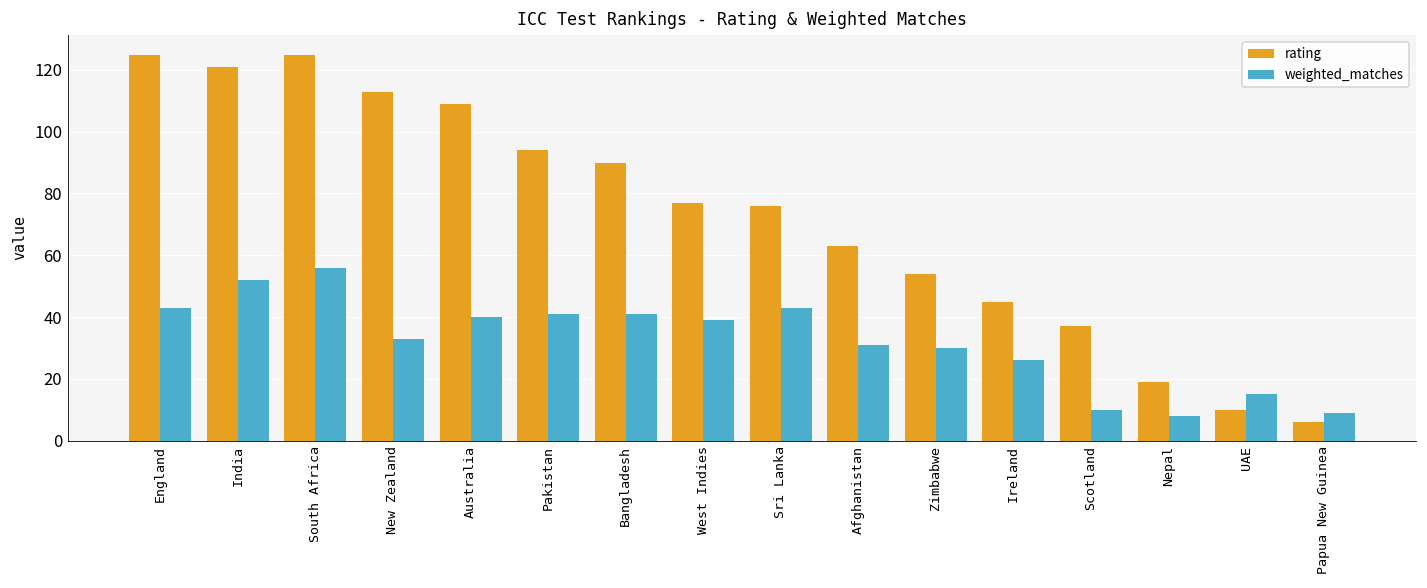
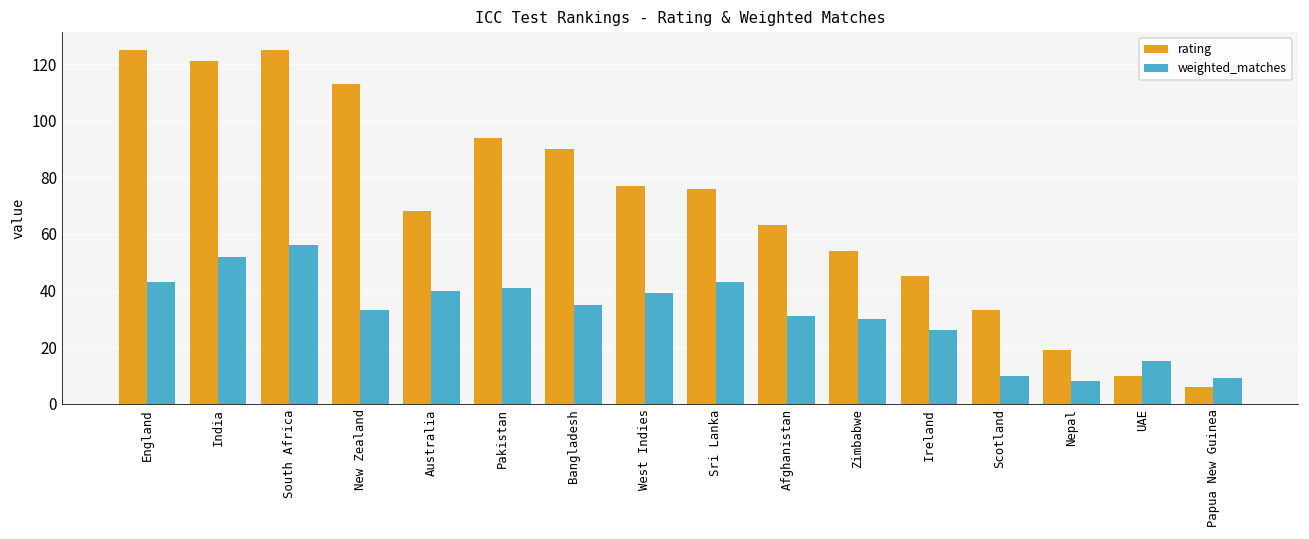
  {
    "rating": {
      "England": 125,
      "India": 121,
      "South Africa": 125,
      "New Zealand": 113,
-     "Australia": 109,
+     "Australia": 68,
      "Pakistan": 94,
      "Bangladesh": 90,
      "West Indies": 77,
      "Sri Lanka": 76,
      "Afghanistan": 63,
      "Zimbabwe": 54,
      "Ireland": 45,
-     "Scotland": 37,
+     "Scotland": 33,
      "Nepal": 19,
      "UAE": 10,
      "Papua New Guinea": 6
    },
    "weighted_matches": {
      "England": 43,
      "India": 52,
      "South Africa": 56,
      "New Zealand": 33,
      "Australia": 40,
      "Pakistan": 41,
-     "Bangladesh": 41,
+     "Bangladesh": 35,
      "West Indies": 39,
      "Sri Lanka": 43,
      "Afghanistan": 31,
      "Zimbabwe": 30,
      "Ireland": 26,
      "Scotland": 10,
      "Nepal": 8,
      "UAE": 15,
      "Papua New Guinea": 9
    }
  }
